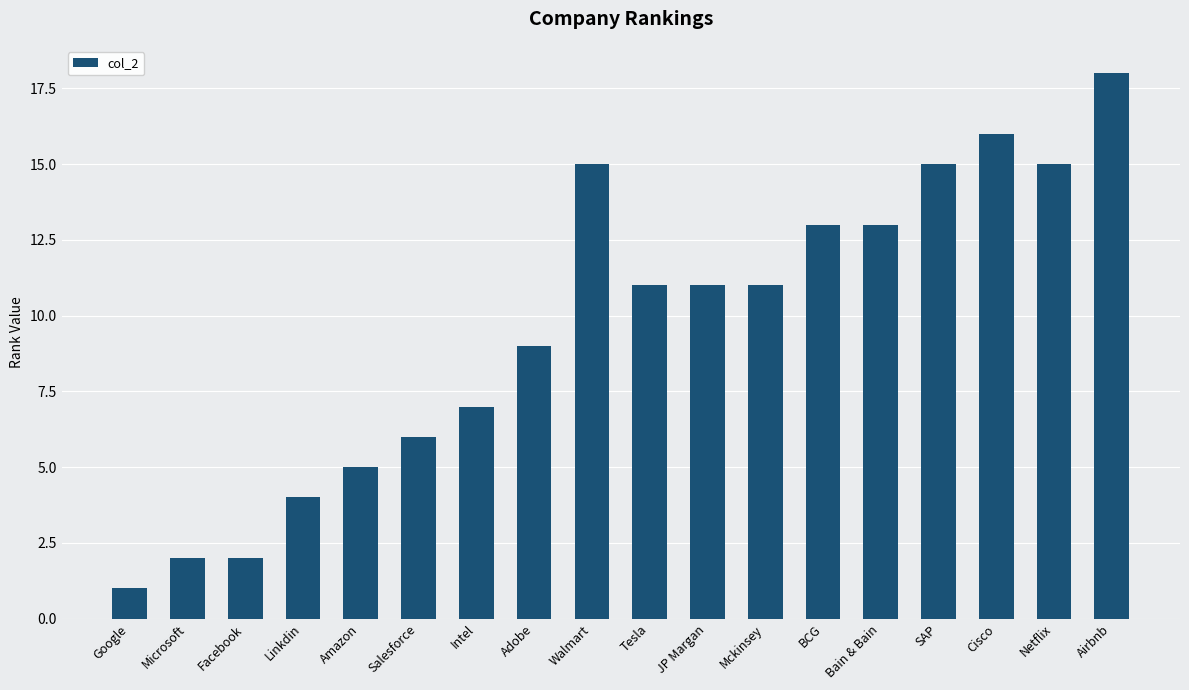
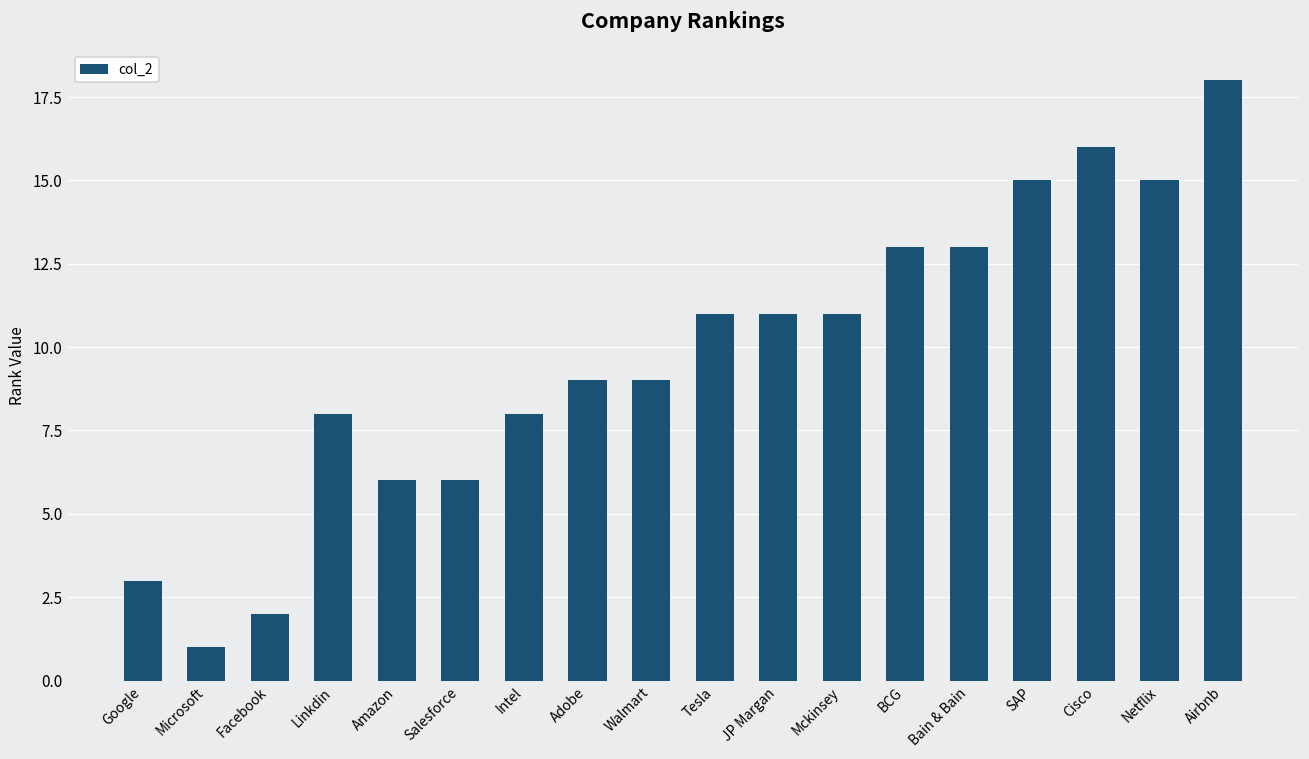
  {
-   "Google": 1,
-   "Microsoft": 2,
+   "Google": 3,
+   "Microsoft": 1,
    "Facebook": 2,
-   "Linkdin": 4,
-   "Amazon": 5,
+   "Linkdin": 8,
+   "Amazon": 6,
    "Salesforce": 6,
-   "Intel": 7,
+   "Intel": 8,
    "Adobe": 9,
-   "Walmart": 15,
+   "Walmart": 9,
    "Tesla": 11,
    "JP Margan": 11,
    "Mckinsey": 11,
    "BCG": 13,
    "Bain & Bain": 13,
    "SAP": 15,
    "Cisco": 16,
    "Netflix": 15,
    "Airbnb": 18
  }
